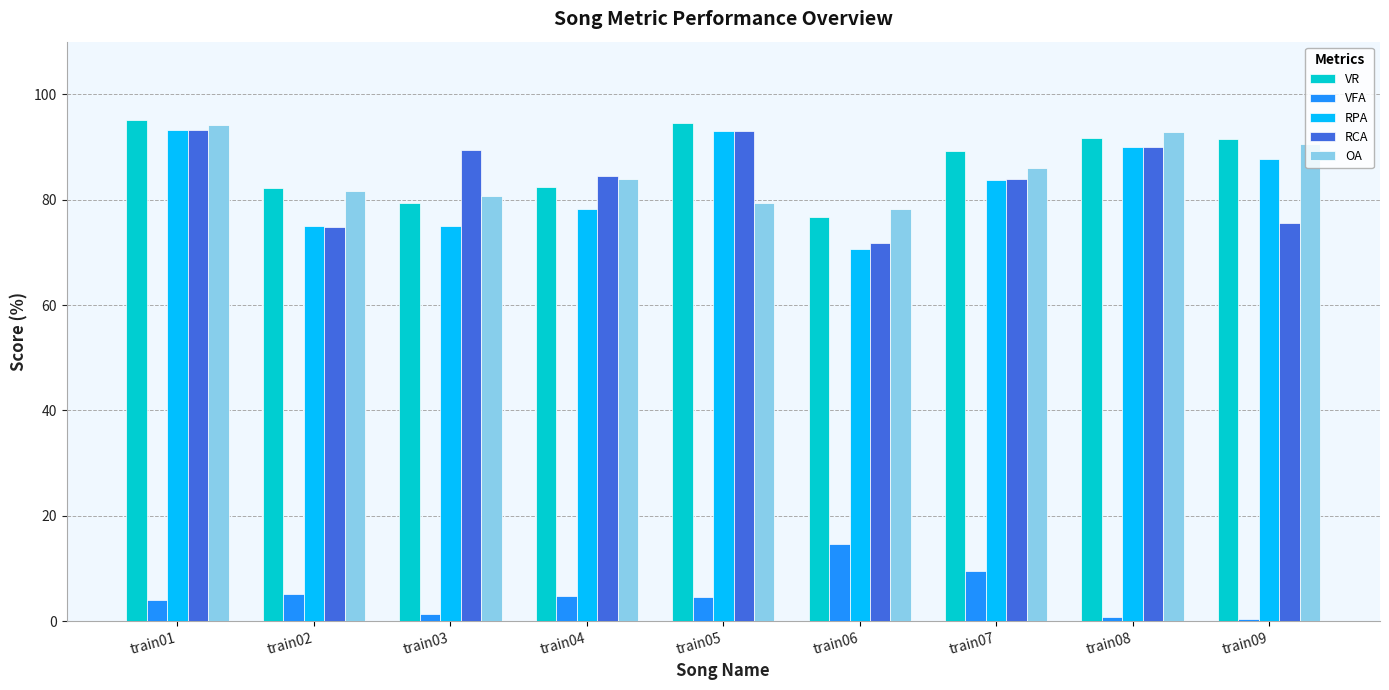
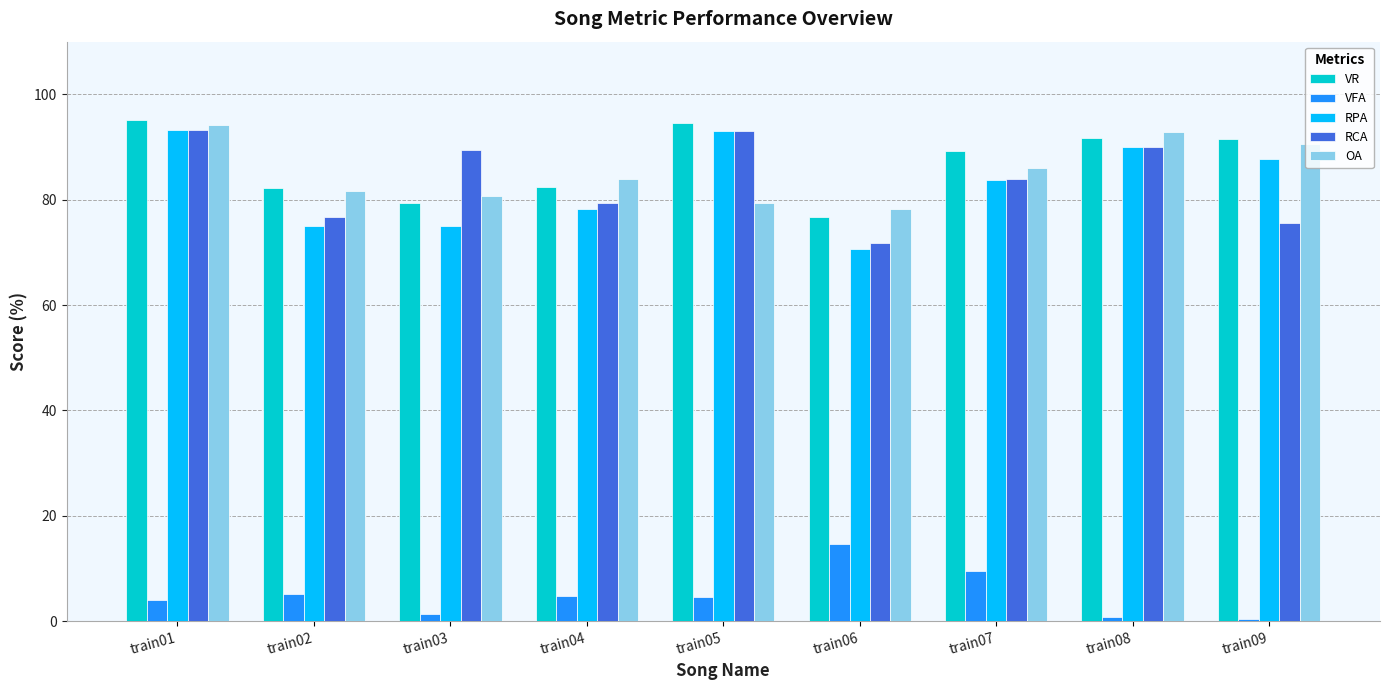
  {
    "RCA": {
      "train01": 93,
-     "train02": 75,
+     "train02": 77,
      "train03": 89,
-     "train04": 85,
+     "train04": 79,
      "train05": 93,
      "train06": 72,
      "train07": 84,
      "train08": 90,
      "train09": 76
    },
    "OA": {
      "train01": 94,
      "train02": 82,
      "train03": 81,
      "train04": 84,
      "train05": 79,
      "train06": 78,
      "train07": 86,
      "train08": 93
    }
  }
